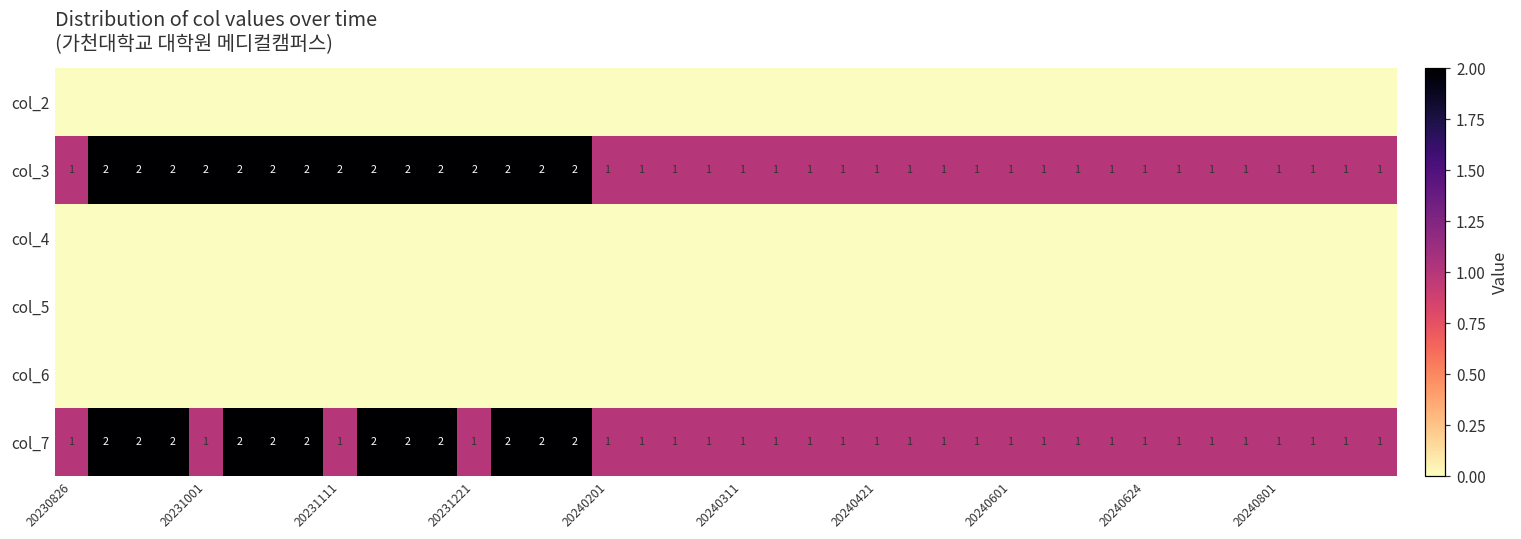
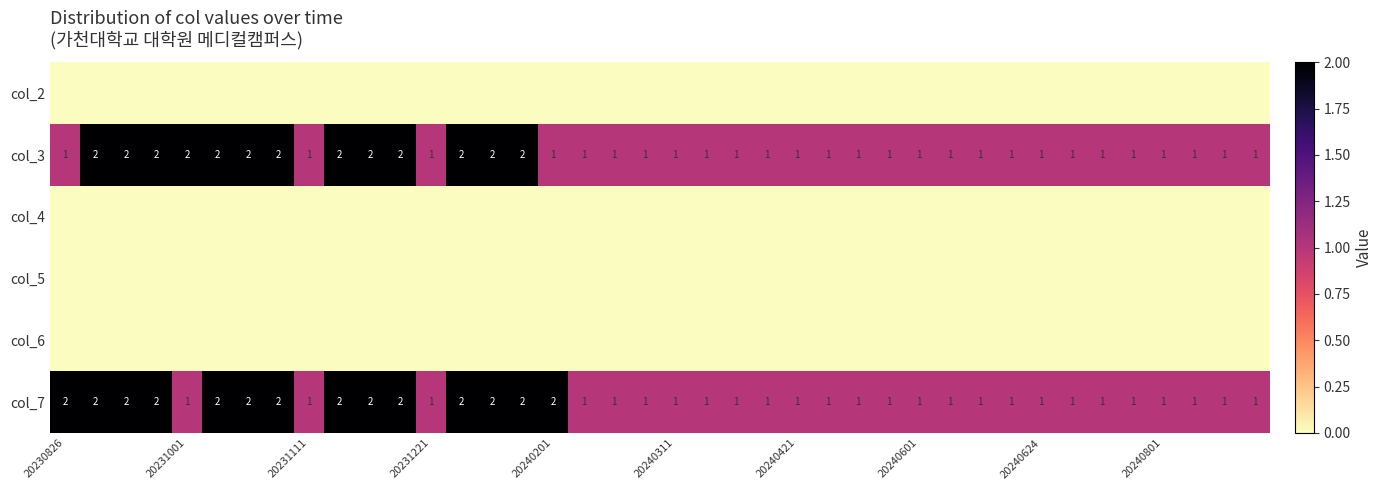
  {
    "col_3": {
      "20230826": 1,
      "20231001": 2,
-     "20231111": 2,
-     "20231221": 2,
+     "20231111": 1,
+     "20231221": 1,
      "20240201": 1,
      "20240311": 1,
      "20240421": 1,
      "20240601": 1,
      "20240624": 1,
      "20240801": 1
    },
    "col_7": {
-     "20230826": 1,
+     "20230826": 2,
      "20231001": 1,
      "20231111": 1,
      "20231221": 1,
-     "20240201": 1,
+     "20240201": 2,
      "20240311": 1,
      "20240421": 1,
      "20240601": 1,
      "20240624": 1,
      "20240801": 1
    }
  }
